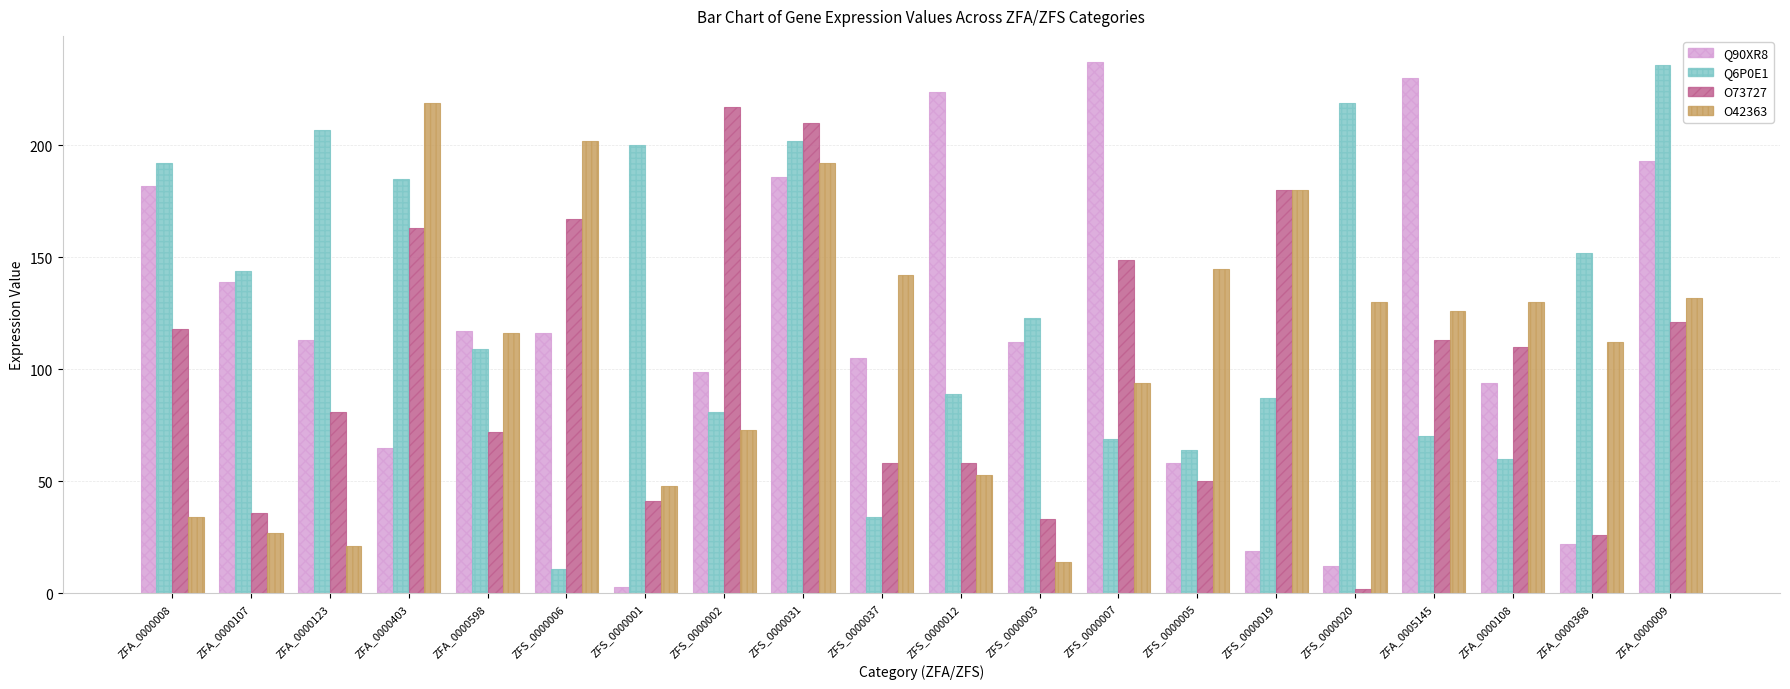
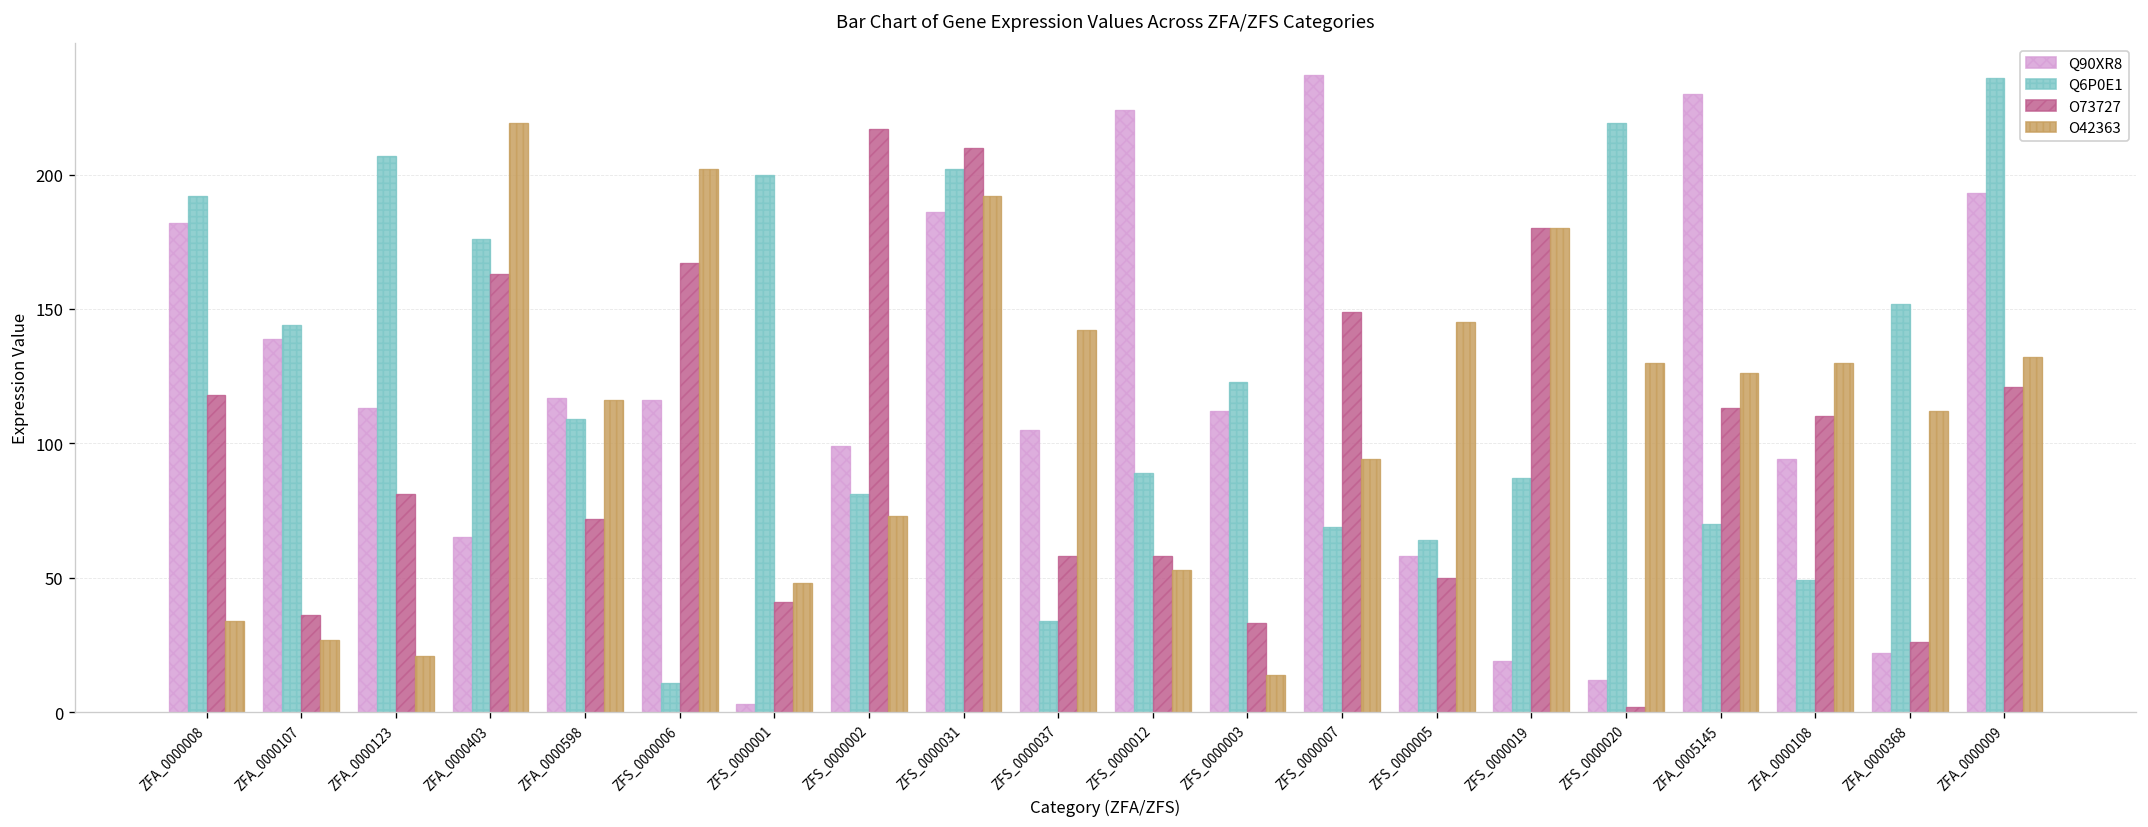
  {
    "Q90XR8": {
      "ZFA_0000008": 182,
      "ZFA_0000107": 139,
      "ZFA_0000123": 113,
      "ZFA_0000403": 65,
      "ZFA_0000598": 117,
      "ZFS_0000006": 116,
      "ZFS_0000001": 3,
      "ZFS_0000002": 99,
      "ZFS_0000031": 186,
      "ZFS_0000037": 105,
      "ZFS_0000012": 224,
      "ZFS_0000003": 112,
      "ZFS_0000007": 237,
      "ZFS_0000005": 58,
      "ZFS_0000019": 19,
      "ZFS_0000020": 12,
      "ZFA_0005145": 230,
      "ZFA_0000108": 94,
      "ZFA_0000368": 22,
      "ZFA_0000009": 193
    },
    "Q6P0E1": {
      "ZFA_0000008": 192,
      "ZFA_0000107": 144,
      "ZFA_0000123": 207,
-     "ZFA_0000403": 185,
+     "ZFA_0000403": 176,
      "ZFA_0000598": 109,
      "ZFS_0000006": 11,
      "ZFS_0000001": 200,
      "ZFS_0000002": 81,
      "ZFS_0000031": 202,
      "ZFS_0000037": 34,
      "ZFS_0000012": 89,
      "ZFS_0000003": 123,
      "ZFS_0000007": 69,
      "ZFS_0000005": 64,
      "ZFS_0000019": 87,
      "ZFS_0000020": 219,
      "ZFA_0005145": 70,
-     "ZFA_0000108": 60,
+     "ZFA_0000108": 49,
      "ZFA_0000368": 152,
      "ZFA_0000009": 236
    },
    "O73727": {
      "ZFA_0000008": 118,
      "ZFA_0000107": 36,
      "ZFA_0000123": 81,
      "ZFA_0000403": 163,
      "ZFA_0000598": 72,
      "ZFS_0000006": 167,
      "ZFS_0000001": 41,
      "ZFS_0000002": 217,
      "ZFS_0000031": 210,
      "ZFS_0000037": 58,
      "ZFS_0000012": 58,
      "ZFS_0000003": 33,
      "ZFS_0000007": 149,
      "ZFS_0000005": 50,
      "ZFS_0000019": 180,
      "ZFS_0000020": 2,
      "ZFA_0005145": 113,
      "ZFA_0000108": 110,
      "ZFA_0000368": 26,
      "ZFA_0000009": 121
    },
    "O42363": {
      "ZFA_0000008": 34,
      "ZFA_0000107": 27,
      "ZFA_0000123": 21,
      "ZFA_0000403": 219,
      "ZFA_0000598": 116,
      "ZFS_0000006": 202,
      "ZFS_0000001": 48,
      "ZFS_0000002": 73,
      "ZFS_0000031": 192,
      "ZFS_0000037": 142,
      "ZFS_0000012": 53,
      "ZFS_0000003": 14,
      "ZFS_0000007": 94,
      "ZFS_0000005": 145,
      "ZFS_0000019": 180,
      "ZFS_0000020": 130,
      "ZFA_0005145": 126,
      "ZFA_0000108": 130,
      "ZFA_0000368": 112,
      "ZFA_0000009": 132
    }
  }
